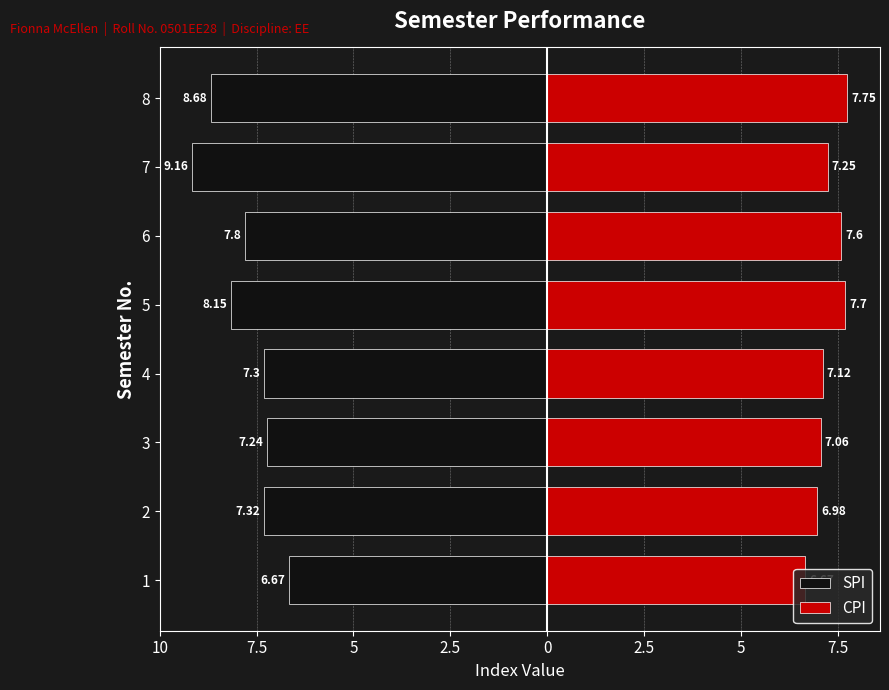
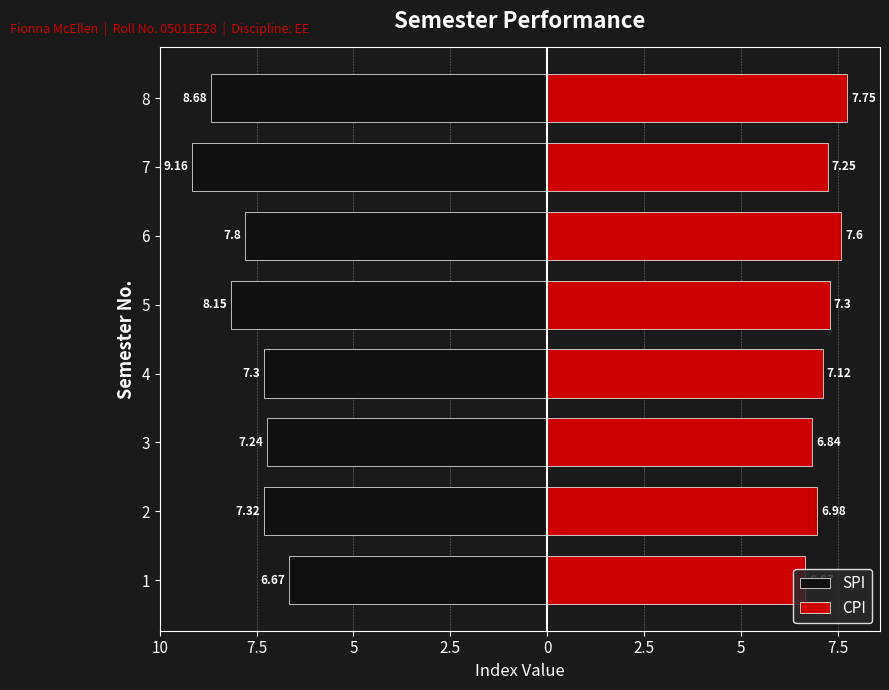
  {
    "CPI": {
      "8": 7.75,
      "7": 7.25,
      "6": 7.6,
-     "5": 7.7,
+     "5": 7.3,
      "4": 7.12,
-     "3": 7.06,
+     "3": 6.84,
      "2": 6.98
    }
  }
